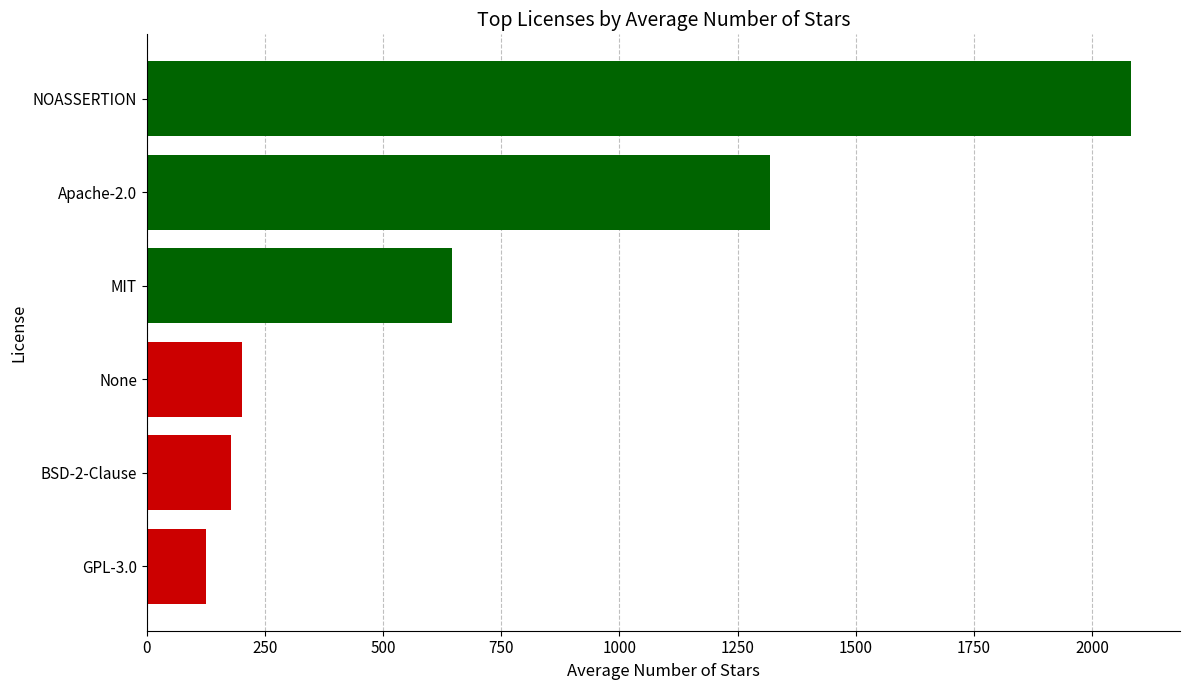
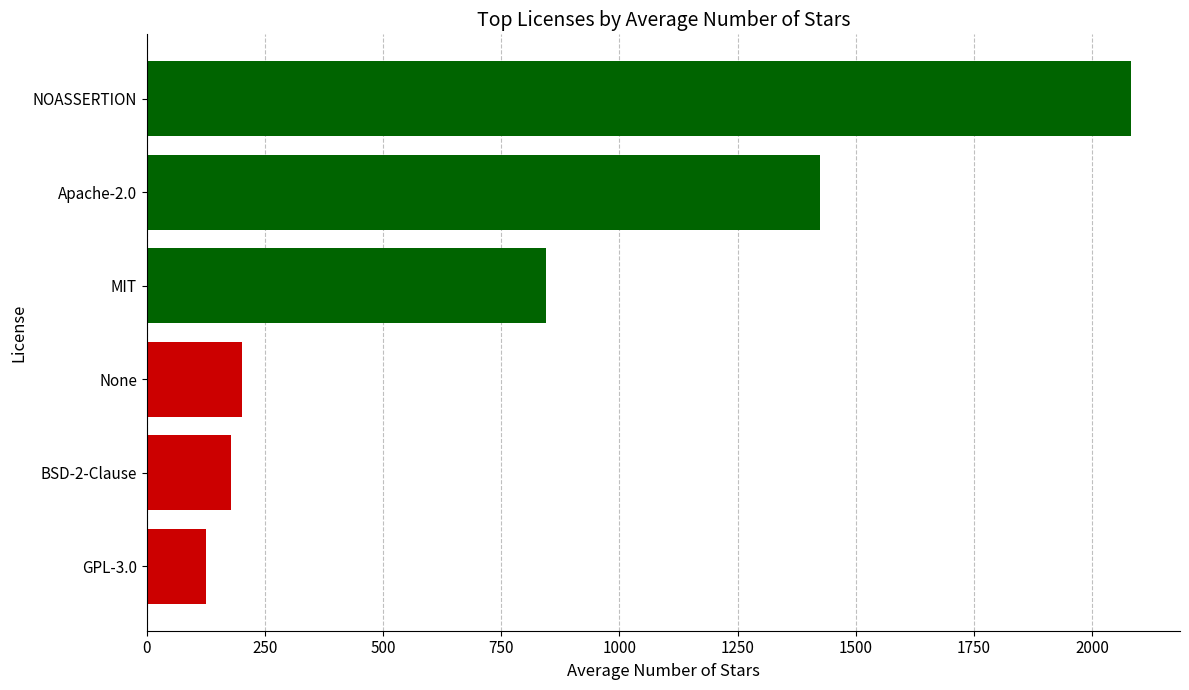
  {
    "NOASSERTION": 2080,
-   "Apache-2.0": 1320,
-   "MIT": 650,
+   "Apache-2.0": 1420,
+   "MIT": 840,
    "None": 200,
    "BSD-2-Clause": 180,
    "GPL-3.0": 130
  }
